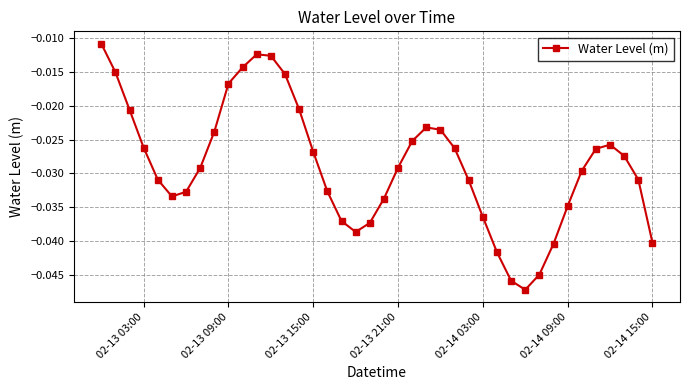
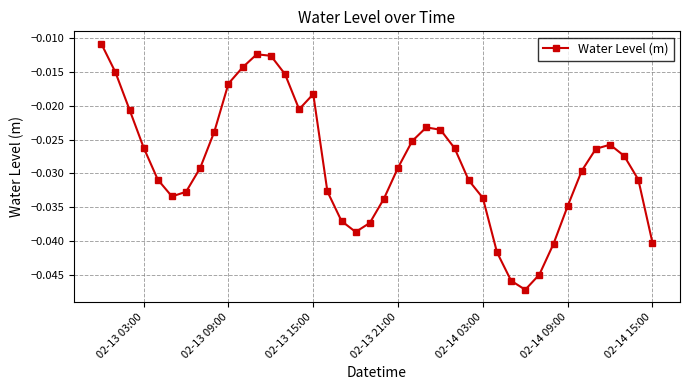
  {
    "02-13 03:00": -0.026,
    "02-13 09:00": -0.017,
-   "02-13 15:00": -0.027,
+   "02-13 15:00": -0.018,
    "02-13 21:00": -0.029,
-   "02-14 03:00": -0.036,
+   "02-14 03:00": -0.034,
    "02-14 09:00": -0.035,
    "02-14 15:00": -0.040
  }
